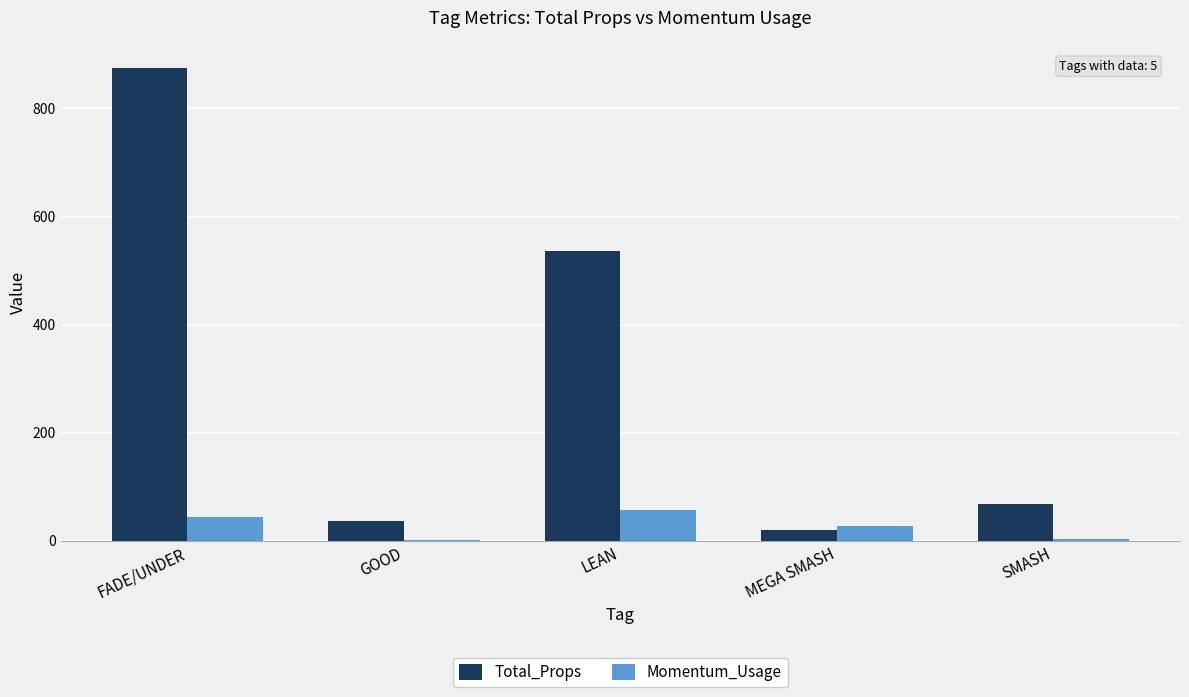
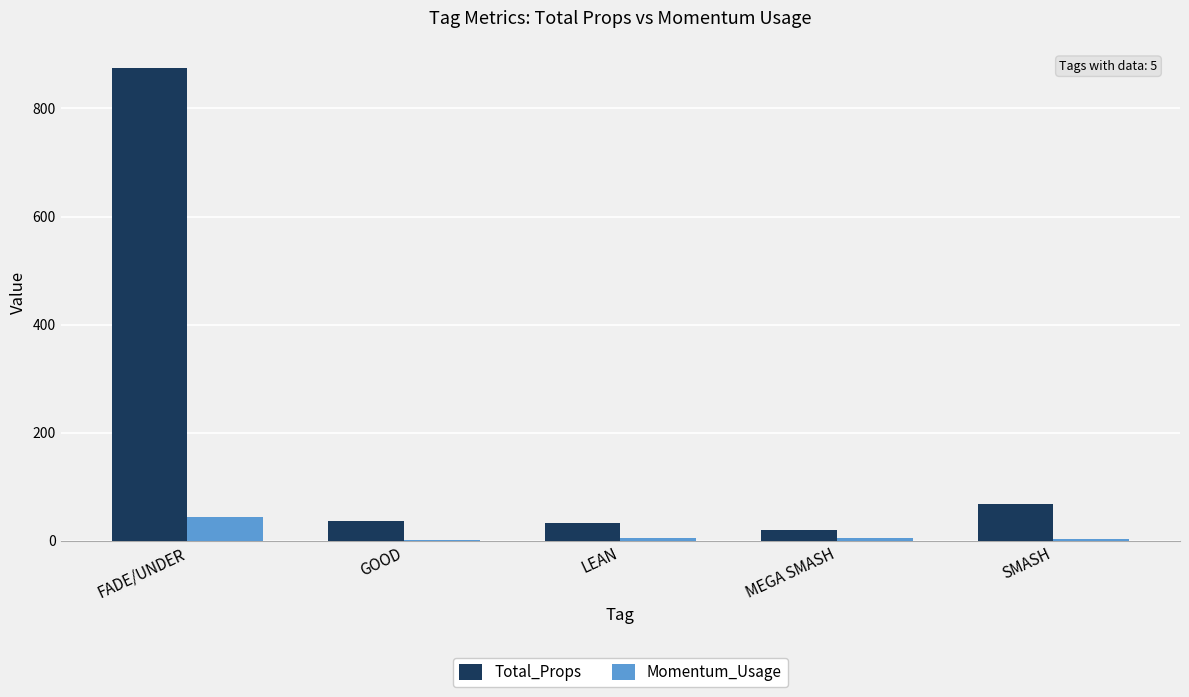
  {
    "Total_Props": {
      "FADE/UNDER": 870,
      "GOOD": 40,
-     "LEAN": 540,
+     "LEAN": 30,
      "MEGA SMASH": 20,
      "SMASH": 70
    },
    "Momentum_Usage": {
      "FADE/UNDER": 40,
-     "LEAN": 60,
-     "MEGA SMASH": 30
+     "LEAN": 10,
+     "MEGA SMASH": 10
    }
  }
